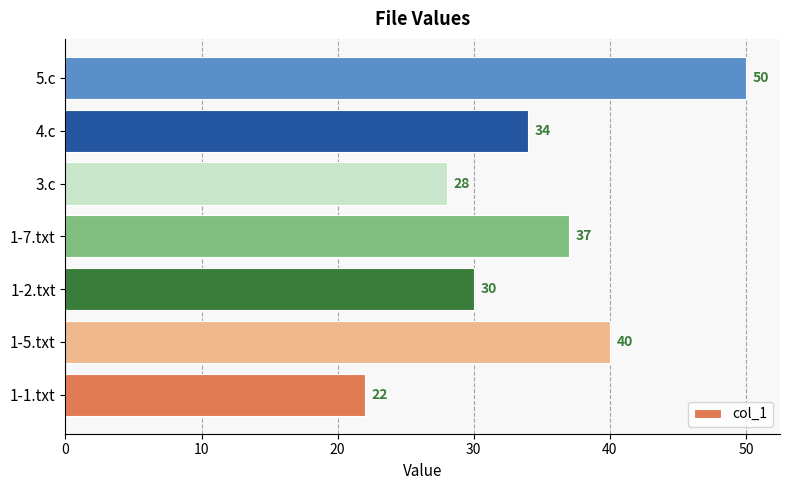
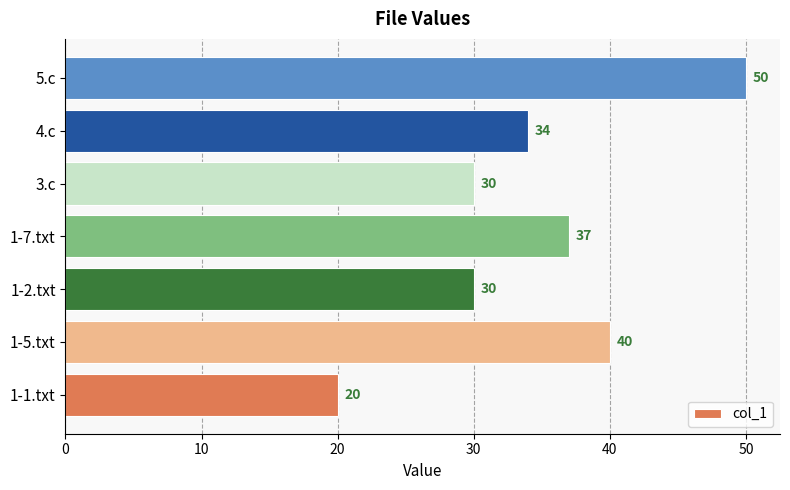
  {
    "5.c": 50,
    "4.c": 34,
-   "3.c": 28,
+   "3.c": 30,
    "1-7.txt": 37,
    "1-2.txt": 30,
    "1-5.txt": 40,
-   "1-1.txt": 22
+   "1-1.txt": 20
  }
